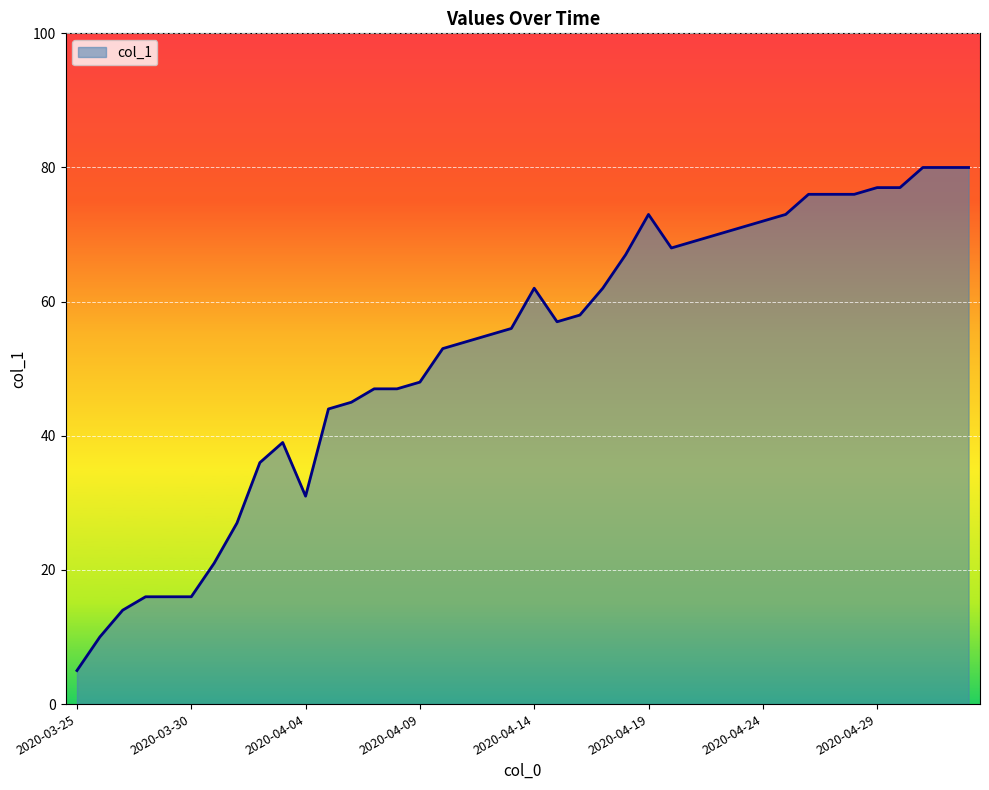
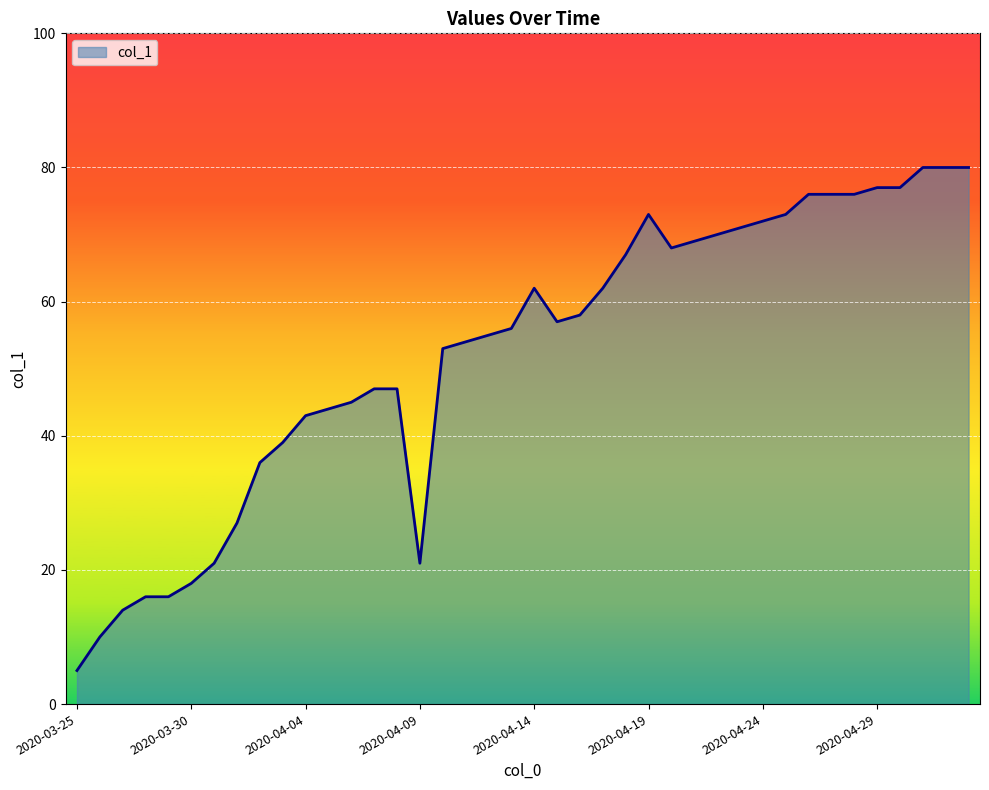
  {
    "2020-03-25": 5,
-   "2020-03-30": 16,
-   "2020-04-04": 31,
-   "2020-04-09": 48,
+   "2020-03-30": 18,
+   "2020-04-04": 43,
+   "2020-04-09": 21,
    "2020-04-14": 62,
    "2020-04-19": 73,
    "2020-04-24": 72,
    "2020-04-29": 77
  }
